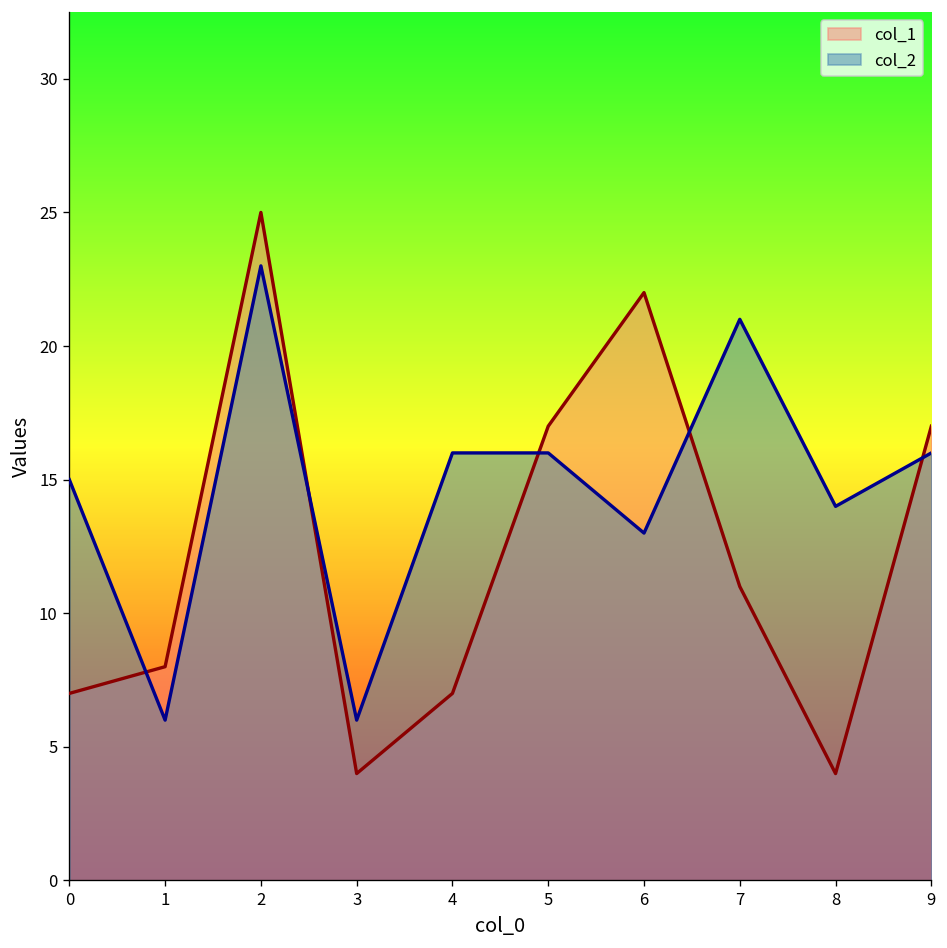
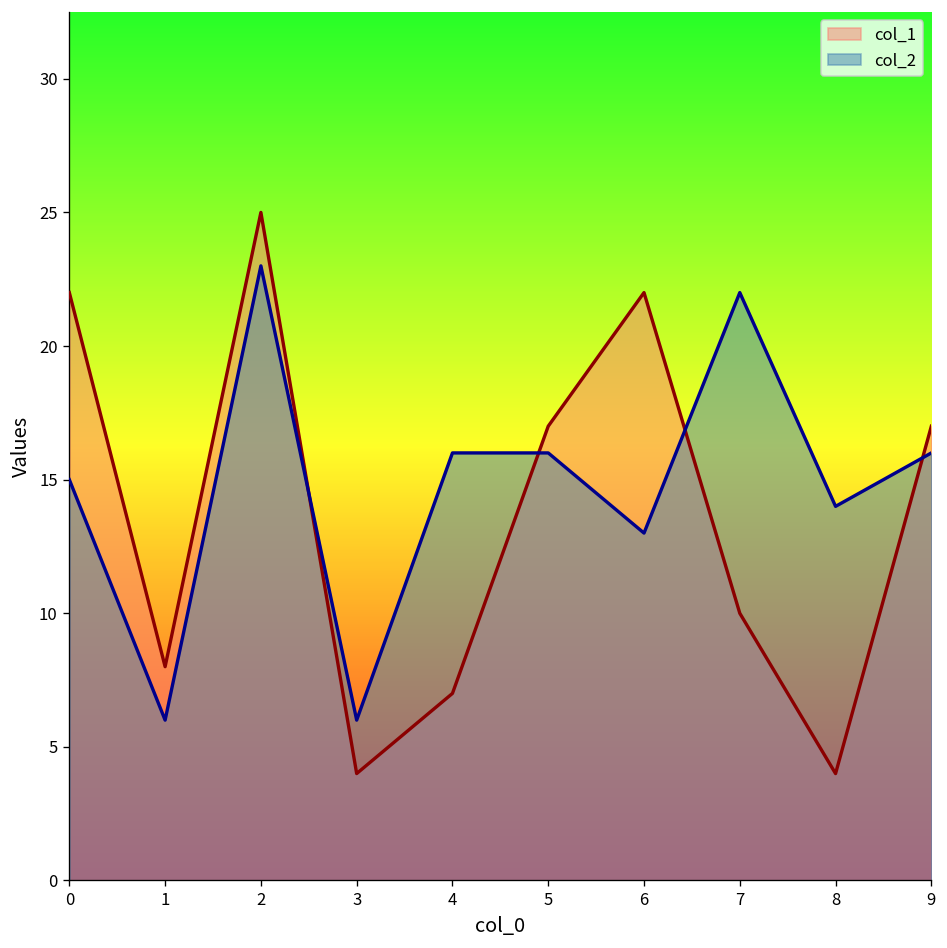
  {
    "col_1": {
-     "0": 7,
+     "0": 22,
      "1": 8,
      "2": 25,
      "3": 4,
      "4": 7,
      "5": 17,
      "6": 22,
-     "7": 11,
+     "7": 10,
      "8": 4,
      "9": 17
    },
    "col_2": {
      "0": 15,
      "1": 6,
      "2": 23,
      "3": 6,
      "4": 16,
      "5": 16,
      "6": 13,
-     "7": 21,
+     "7": 22,
      "8": 14,
      "9": 16
    }
  }
